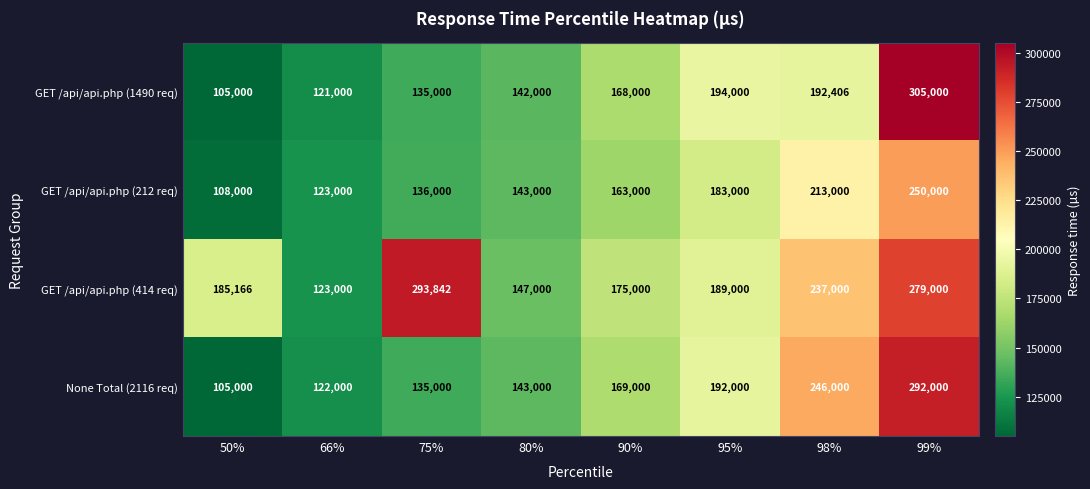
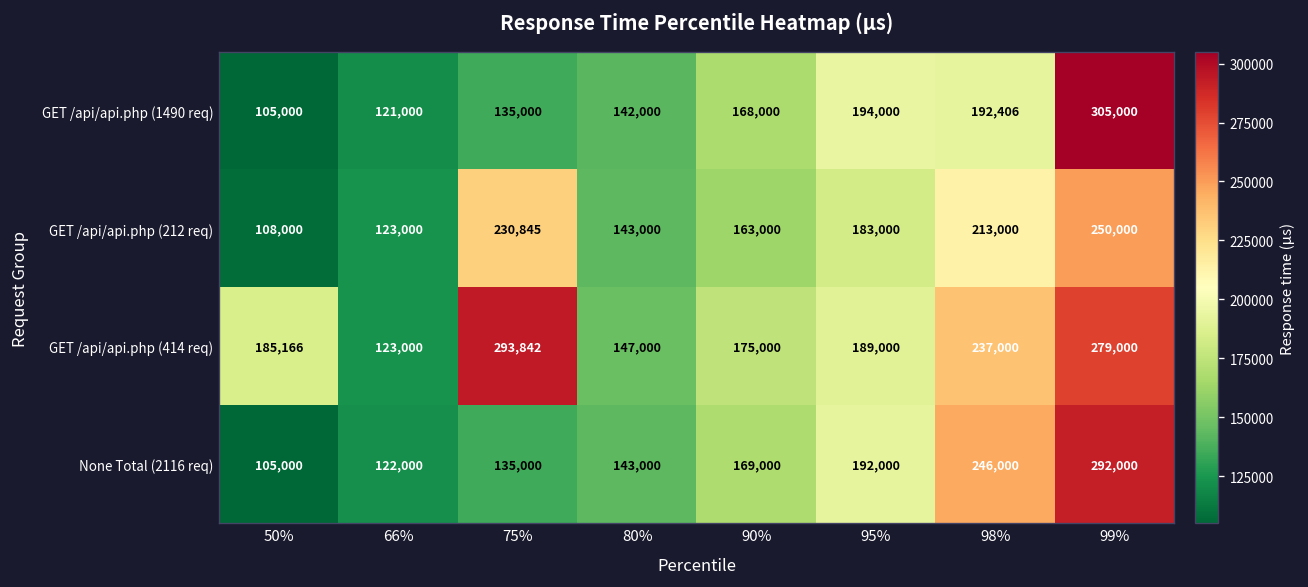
  {
    "GET /api/api.php (1490 req)": {
      "50%": "105,000",
      "66%": "121,000",
      "75%": "135,000",
      "80%": "142,000",
      "90%": "168,000",
      "95%": "194,000",
      "98%": "192,406",
      "99%": "305,000"
    },
    "GET /api/api.php (212 req)": {
      "50%": "108,000",
      "66%": "123,000",
-     "75%": "136,000",
+     "75%": "230,845",
      "80%": "143,000",
      "90%": "163,000",
      "95%": "183,000",
      "98%": "213,000",
      "99%": "250,000"
    },
    "GET /api/api.php (414 req)": {
      "50%": "185,166",
      "66%": "123,000",
      "75%": "293,842",
      "80%": "147,000",
      "90%": "175,000",
      "95%": "189,000",
      "98%": "237,000",
      "99%": "279,000"
    },
    "None Total (2116 req)": {
      "50%": "105,000",
      "66%": "122,000",
      "75%": "135,000",
      "80%": "143,000",
      "90%": "169,000",
      "95%": "192,000",
      "98%": "246,000",
      "99%": "292,000"
    }
  }
